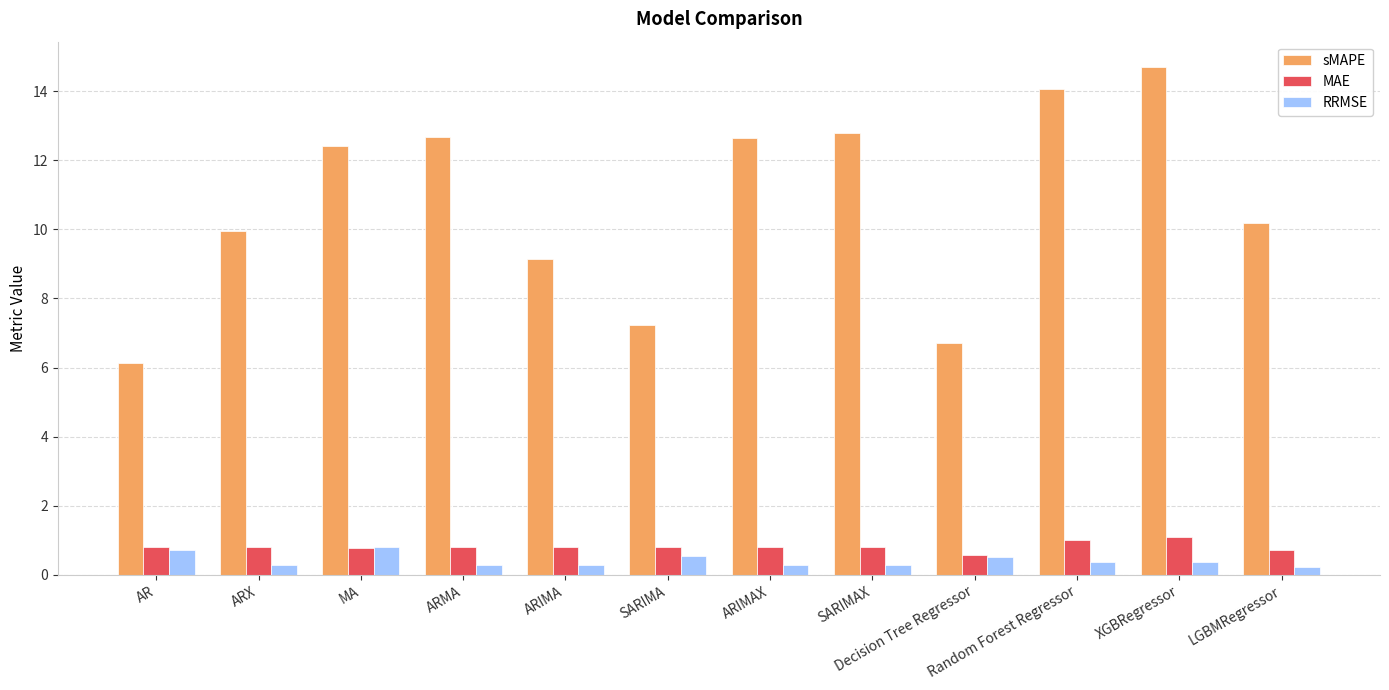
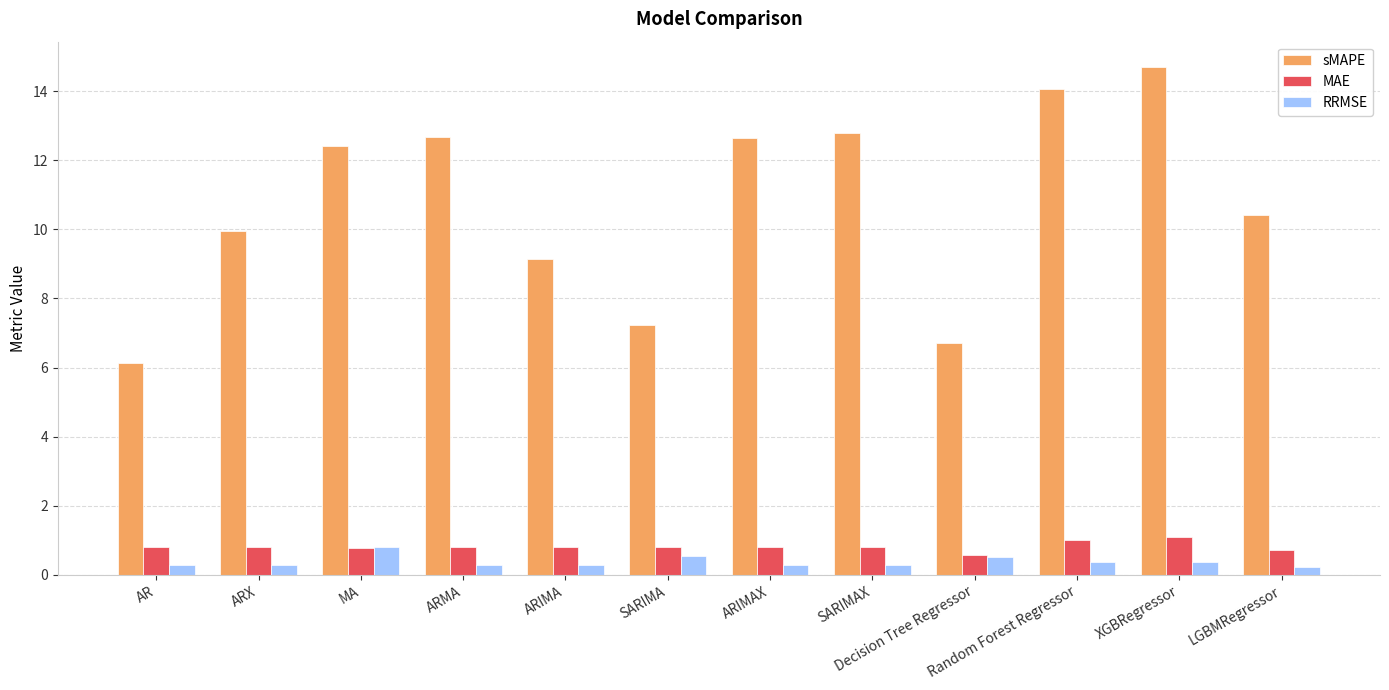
  {
    "sMAPE": {
      "AR": 6.1,
      "ARX": 10.0,
      "MA": 12.4,
      "ARMA": 12.7,
      "ARIMA": 9.2,
      "SARIMA": 7.2,
      "ARIMAX": 12.6,
      "SARIMAX": 12.8,
      "Decision Tree Regressor": 6.7,
      "Random Forest Regressor": 14.1,
      "XGBRegressor": 14.7,
-     "LGBMRegressor": 10.2
+     "LGBMRegressor": 10.4
    },
    "MAE": {
      "AR": 0.8,
      "ARX": 0.8,
      "MA": 0.8,
      "ARMA": 0.8,
      "ARIMA": 0.8,
      "SARIMA": 0.8,
      "ARIMAX": 0.8,
      "SARIMAX": 0.8,
      "Decision Tree Regressor": 0.6,
      "Random Forest Regressor": 1.0,
      "XGBRegressor": 1.1,
      "LGBMRegressor": 0.7
    },
    "RRMSE": {
-     "AR": 0.7,
+     "AR": 0.3,
      "ARX": 0.3,
      "MA": 0.8,
      "ARMA": 0.3,
      "ARIMA": 0.3,
      "SARIMA": 0.5,
      "ARIMAX": 0.3,
      "SARIMAX": 0.3,
      "Decision Tree Regressor": 0.5,
      "Random Forest Regressor": 0.4,
      "XGBRegressor": 0.4,
      "LGBMRegressor": 0.2
    }
  }
